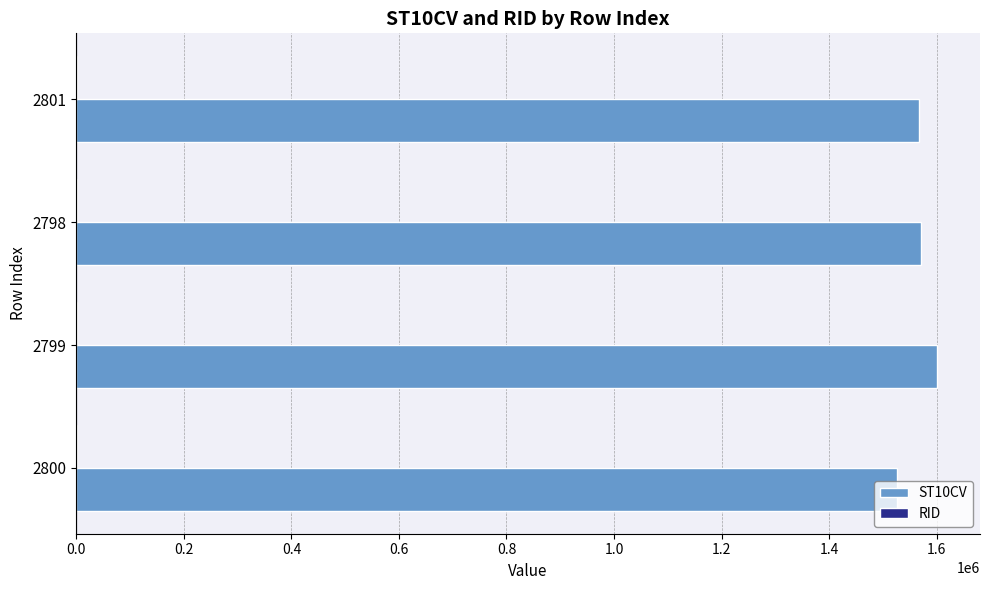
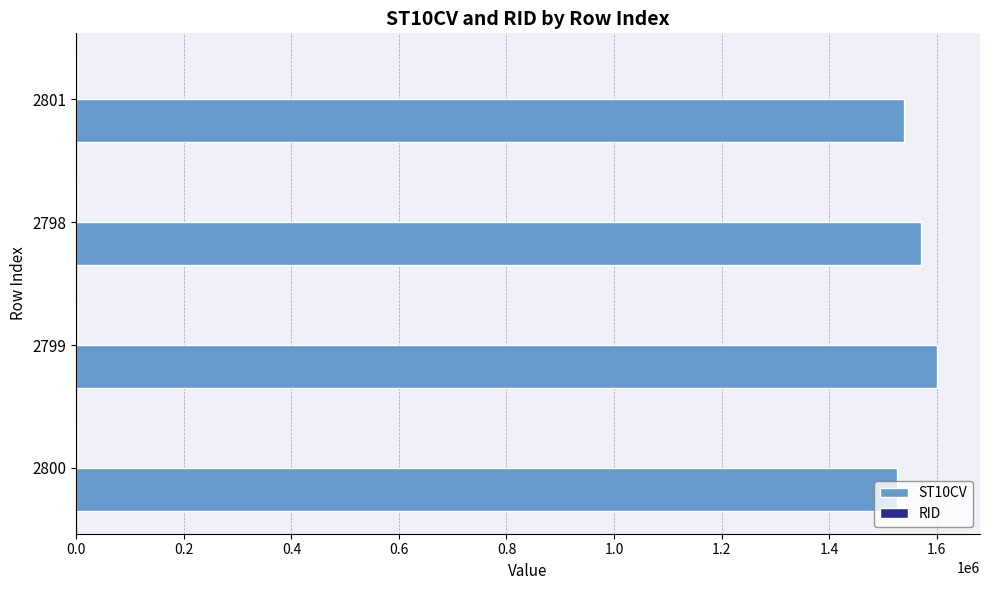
  {
    "ST10CV": {
-     "2801": 1570000,
+     "2801": 1540000,
      "2798": 1570000,
      "2799": 1600000
    }
  }
